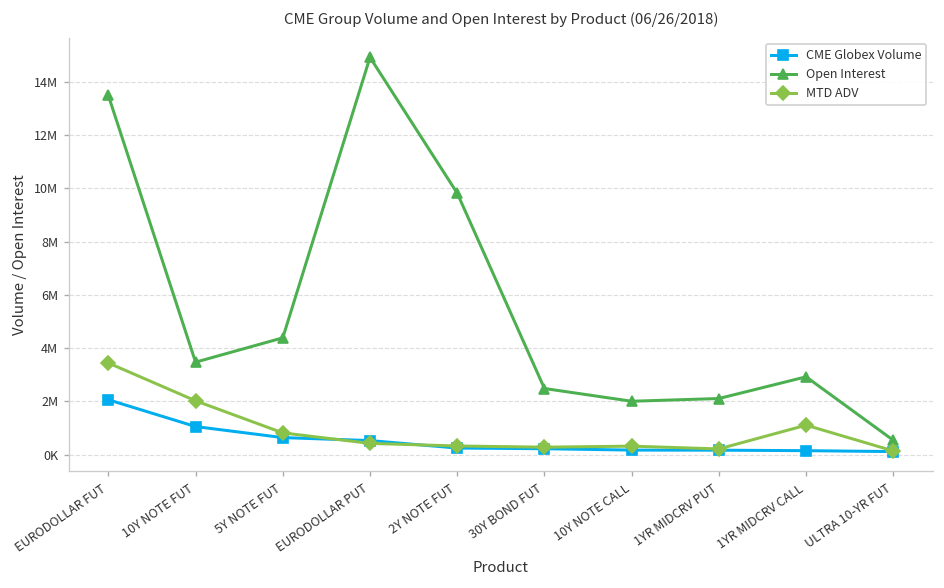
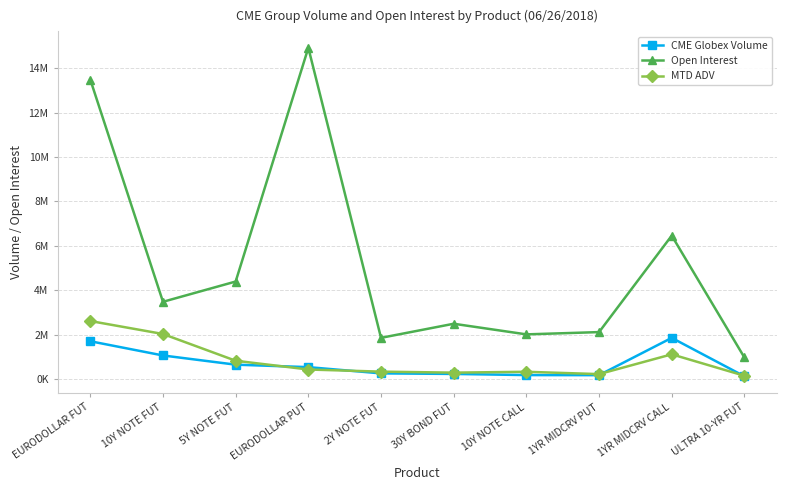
  {
    "CME Globex Volume": {
-     "EURODOLLAR FUT": 2100000,
+     "EURODOLLAR FUT": 1700000,
      "10Y NOTE FUT": 1100000,
      "5Y NOTE FUT": 600000,
      "10Y NOTE CALL": 200000,
-     "1YR MIDCRV CALL": 200000
+     "1YR MIDCRV CALL": 1900000
    },
    "Open Interest": {
      "EURODOLLAR FUT": 13500000,
      "10Y NOTE FUT": 3500000,
      "5Y NOTE FUT": 4400000,
      "EURODOLLAR PUT": 14900000,
-     "2Y NOTE FUT": 9800000,
+     "2Y NOTE FUT": 1900000,
      "30Y BOND FUT": 2500000,
      "10Y NOTE CALL": 2000000,
      "1YR MIDCRV PUT": 2100000,
-     "1YR MIDCRV CALL": 2900000,
-     "ULTRA 10-YR FUT": 500000
+     "1YR MIDCRV CALL": 6500000,
+     "ULTRA 10-YR FUT": 1000000
    },
    "MTD ADV": {
-     "EURODOLLAR FUT": 3400000,
+     "EURODOLLAR FUT": 2600000,
      "10Y NOTE FUT": 2000000,
      "5Y NOTE FUT": 800000,
      "10Y NOTE CALL": 300000,
      "1YR MIDCRV CALL": 1100000
    }
  }
